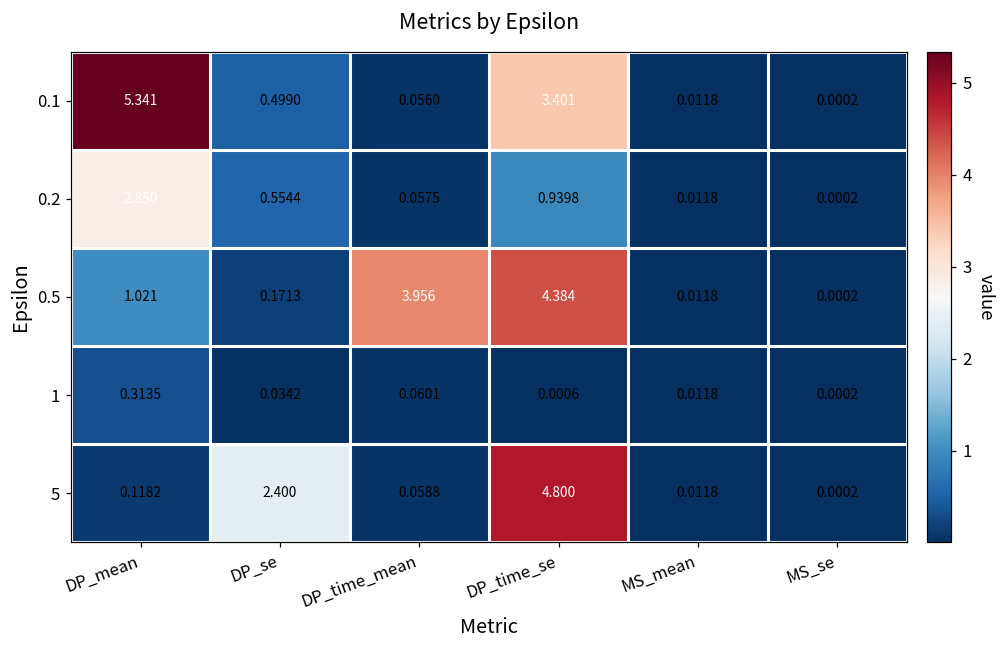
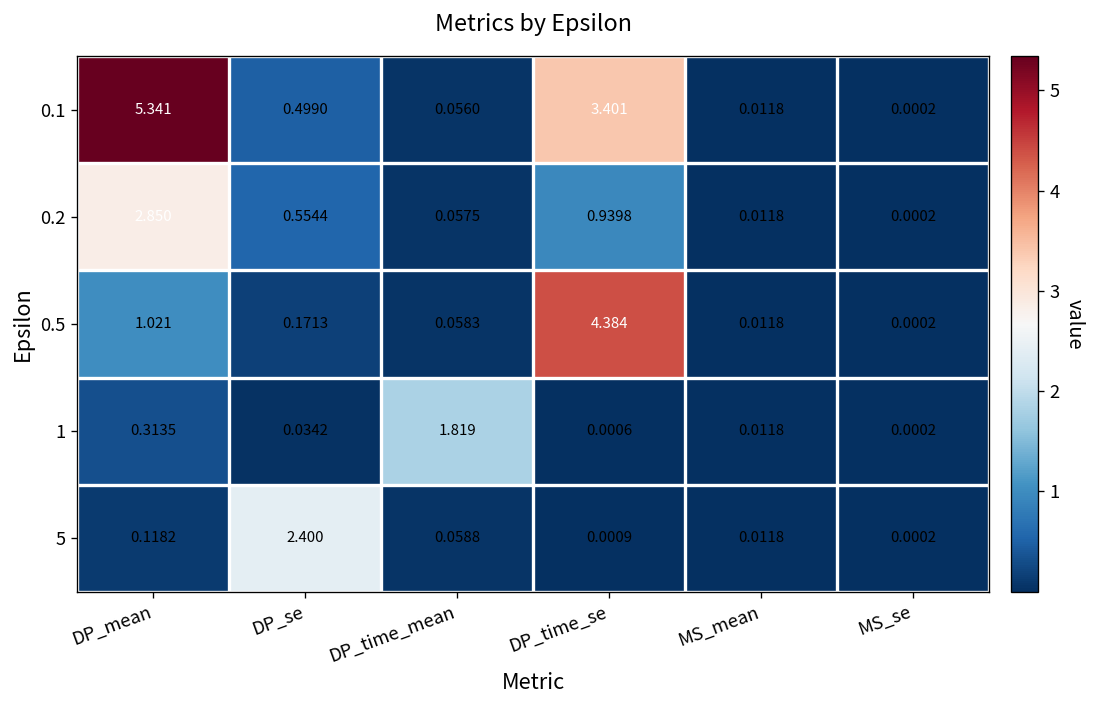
  {
    "0.1": {
      "DP_mean": 5.341,
      "DP_se": 0.4990,
      "DP_time_mean": 0.0560,
      "DP_time_se": 3.401,
      "MS_mean": 0.0118,
      "MS_se": 0.0002
    },
    "0.2": {
      "DP_se": 0.5544,
      "DP_time_mean": 0.0575,
      "DP_time_se": 0.9398,
      "MS_mean": 0.0118,
      "MS_se": 0.0002
    },
    "0.5": {
      "DP_mean": 1.021,
      "DP_se": 0.1713,
-     "DP_time_mean": 3.956,
+     "DP_time_mean": 0.0583,
      "DP_time_se": 4.384,
      "MS_mean": 0.0118,
      "MS_se": 0.0002
    },
    "1": {
      "DP_mean": 0.3135,
      "DP_se": 0.0342,
-     "DP_time_mean": 0.0601,
+     "DP_time_mean": 1.819,
      "DP_time_se": 0.0006,
      "MS_mean": 0.0118,
      "MS_se": 0.0002
    },
    "5": {
      "DP_mean": 0.1182,
      "DP_se": 2.400,
      "DP_time_mean": 0.0588,
-     "DP_time_se": 4.800,
+     "DP_time_se": 0.0009,
      "MS_mean": 0.0118,
      "MS_se": 0.0002
    }
  }
